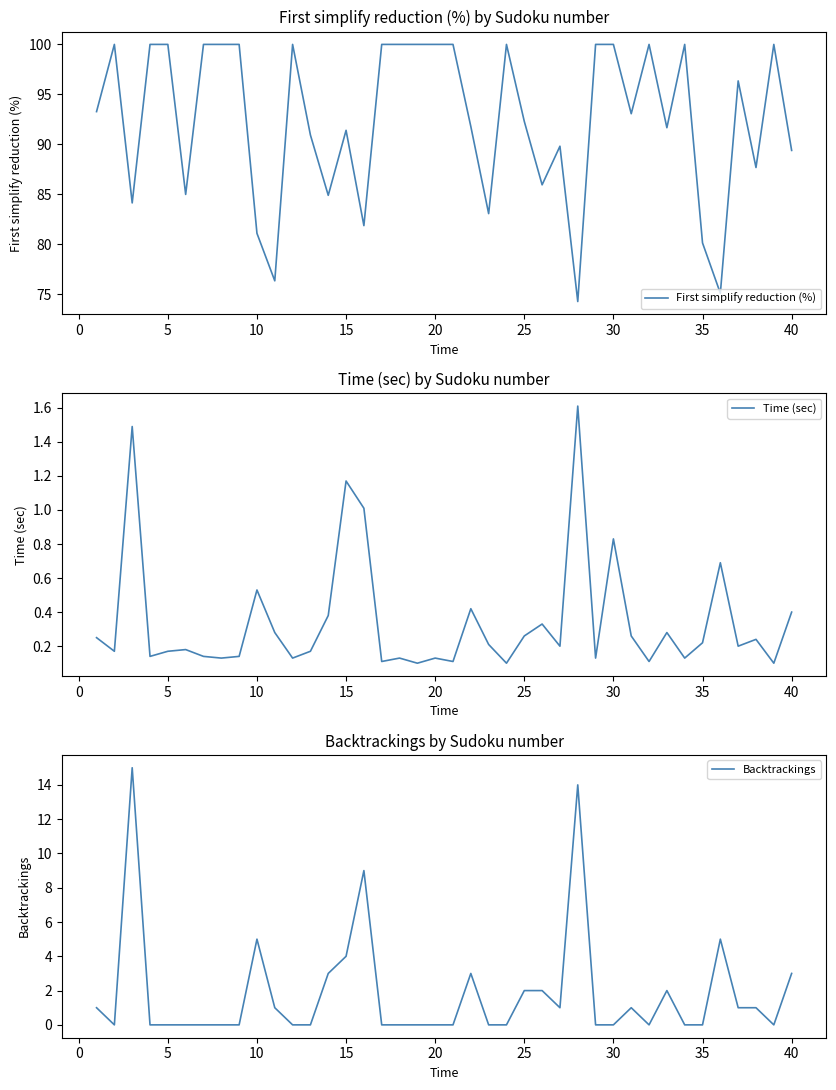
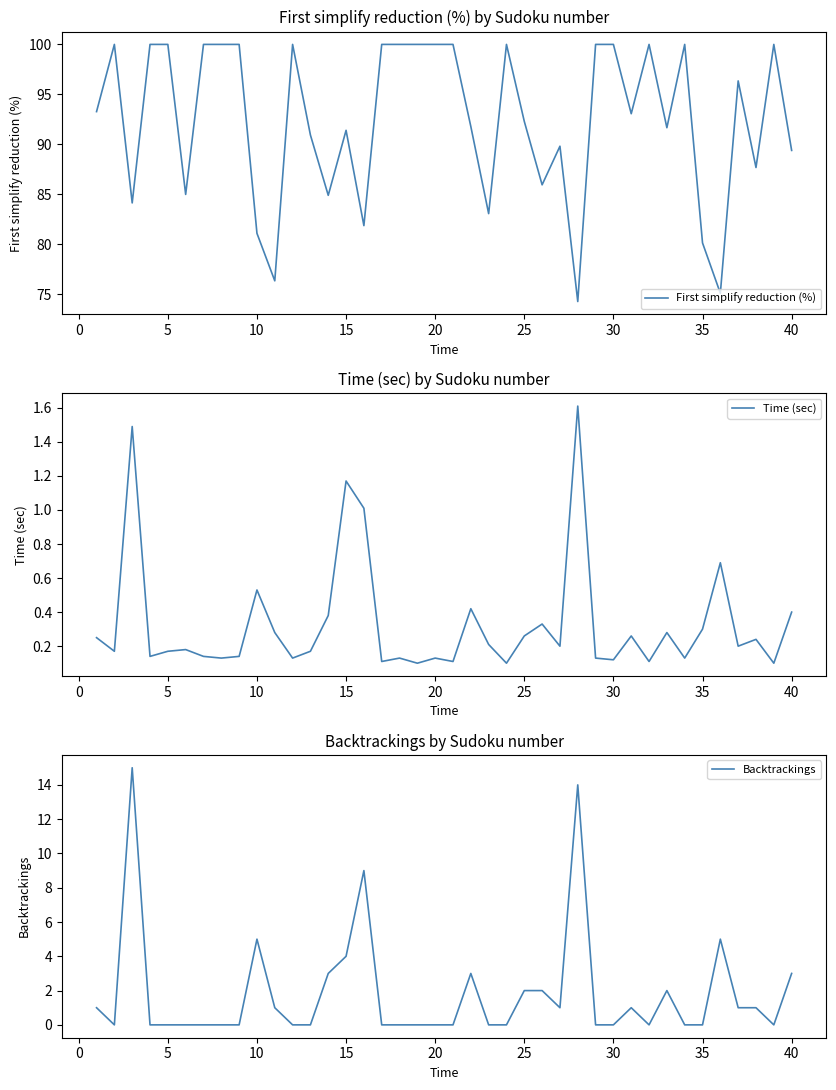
  {
    "First simplify reduction (%) by Sudoku number": {
      "5": 100,
      "10": 81,
      "15": 91,
      "20": 100,
      "25": 92,
      "30": 100,
      "35": 80,
      "40": 89
    },
    "Time (sec) by Sudoku number": {
      "5": 0.17,
      "10": 0.53,
      "15": 1.17,
      "20": 0.13,
      "25": 0.26,
-     "30": 0.83,
-     "35": 0.22,
+     "30": 0.12,
+     "35": 0.30,
      "40": 0.40
    },
    "Backtrackings by Sudoku number": {
      "5": 0.0,
      "10": 5.0,
      "15": 4.0,
      "20": 0.0,
      "25": 2.0,
      "30": 0.0,
      "35": 0.0,
      "40": 3.0
    }
  }
